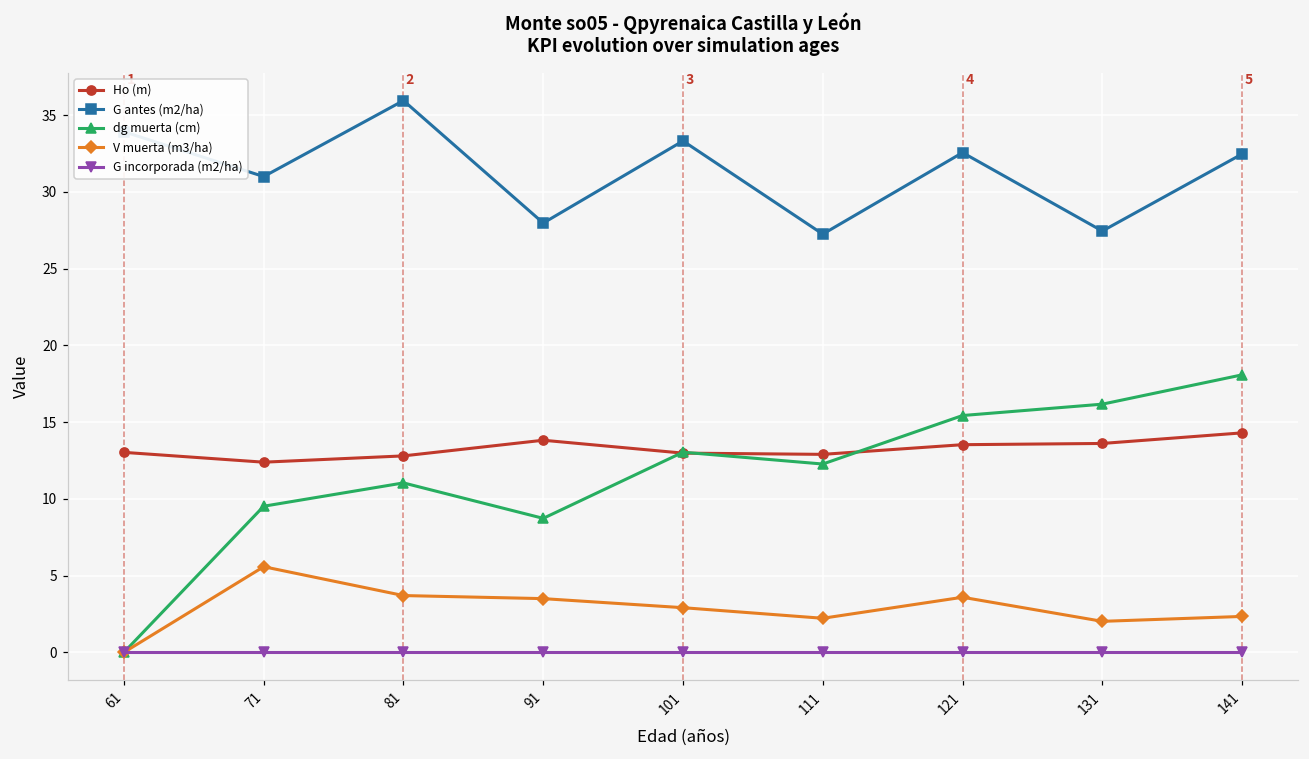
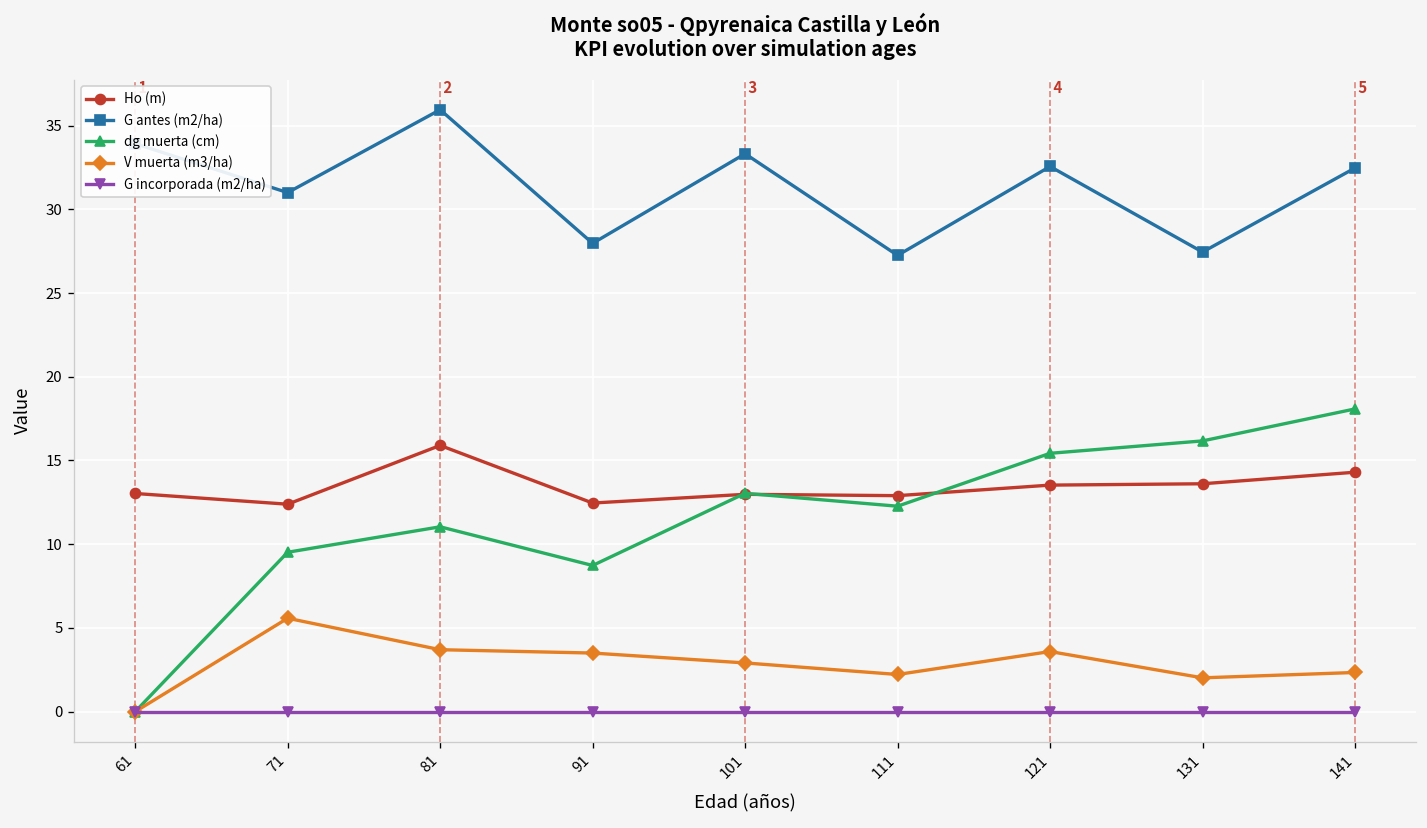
  {
    "Ho (m)": {
      "61": 13.0,
      "71": 12.4,
-     "81": 12.8,
-     "91": 13.8,
+     "81": 15.9,
+     "91": 12.5,
      "111": 12.9,
      "121": 13.5,
      "131": 13.6,
      "141": 14.3
    },
    "G antes (m2/ha)": {
      "71": 31.0,
      "91": 28.0,
      "101": 33.3,
      "111": 27.3,
      "121": 32.6,
      "131": 27.5,
      "141": 32.5
    },
    "dg muerta (cm)": {
      "71": 9.5,
      "81": 11.0,
      "91": 8.7,
      "111": 12.3,
      "121": 15.4,
      "131": 16.2,
      "141": 18.1
    },
    "V muerta (m3/ha)": {
      "71": 5.6,
      "81": 3.7,
      "91": 3.5,
      "101": 2.9,
      "111": 2.2,
      "121": 3.6,
      "131": 2.0,
      "141": 2.3
    },
    "G incorporada (m2/ha)": {
      "71": 0.0,
      "81": 0.0,
      "91": 0.0,
      "101": 0.0,
      "111": 0.0,
      "121": 0.0,
      "131": 0.0,
      "141": 0.0
    }
  }
